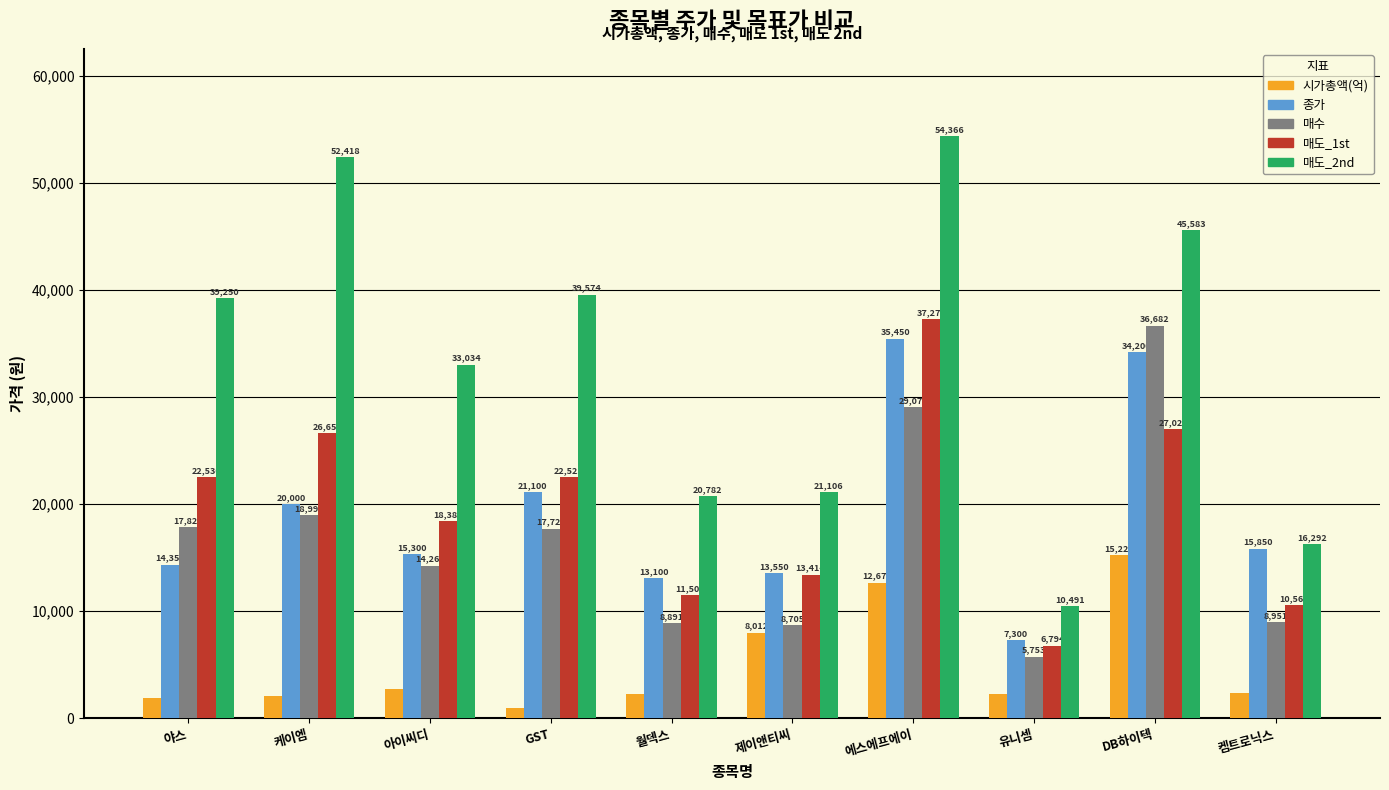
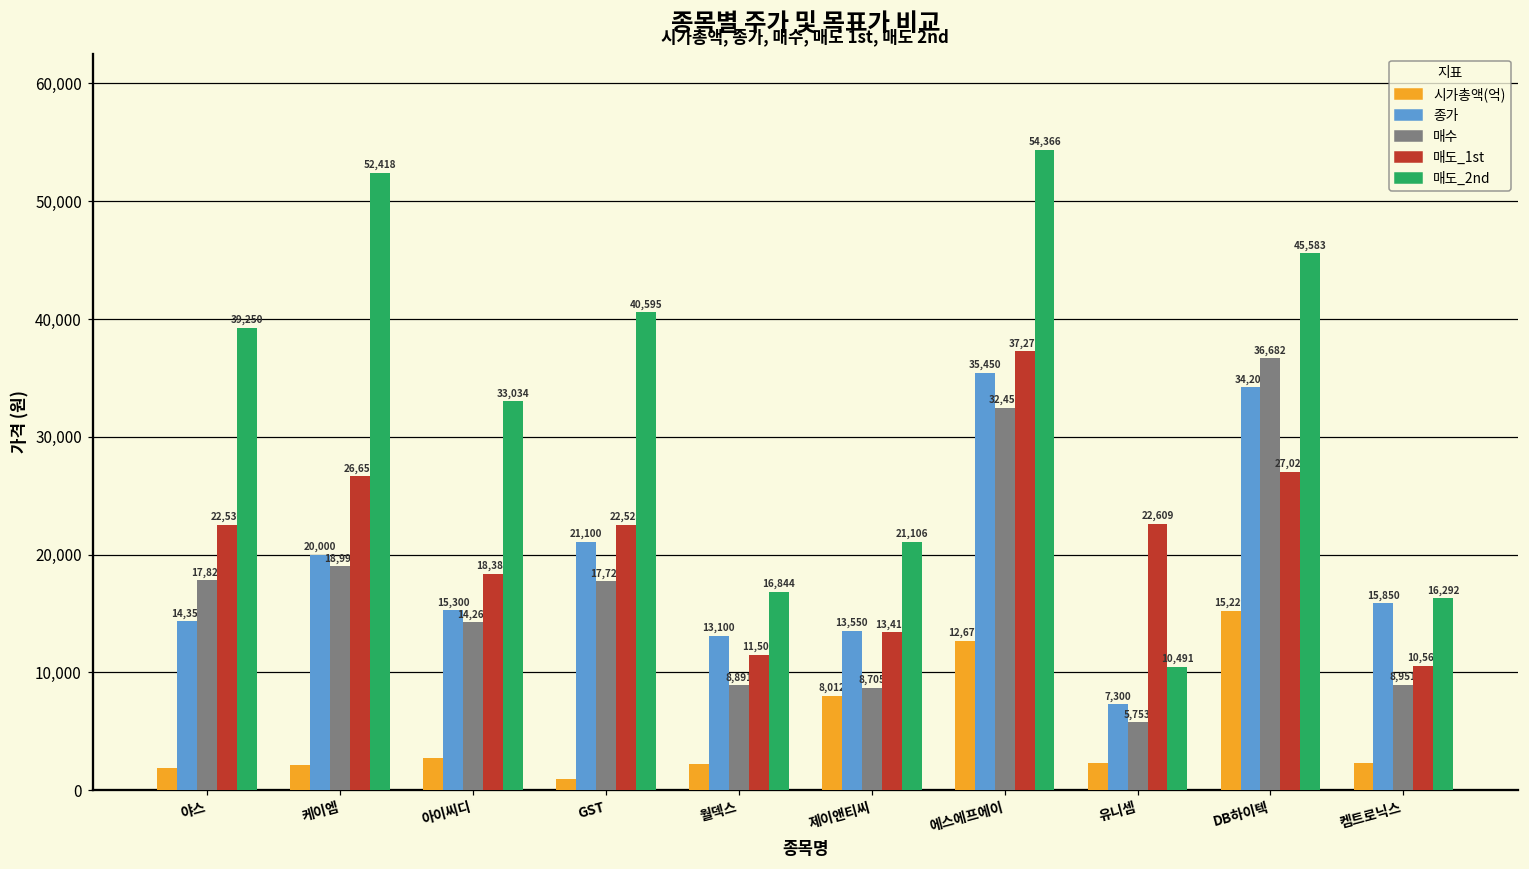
  {
    "시가총액(억)": {
      "제이앤티씨": "8,012",
      "에스에프에이": "12,676",
      "DB하이텍": "15,229"
    },
    "종가": {
      "야스": "14,350",
      "케이엠": "20,000",
      "아이씨디": "15,300",
      "GST": "21,100",
      "월덱스": "13,100",
      "제이앤티씨": "13,550",
      "에스에프에이": "35,450",
      "유니셈": "7,300",
      "DB하이텍": "34,200",
      "켐트로닉스": "15,850"
    },
    "매수": {
      "야스": "17,821",
      "케이엠": "18,990",
      "아이씨디": "14,262",
      "GST": "17,723",
      "월덱스": "8,891",
      "제이앤티씨": "8,705",
-     "에스에프에이": "29,079",
+     "에스에프에이": "32,456",
      "유니셈": "5,753",
      "DB하이텍": "36,682",
      "켐트로닉스": "8,951"
    },
    "매도_1st": {
      "야스": "22,530",
      "케이엠": "26,656",
      "아이씨디": "18,387",
      "GST": "22,525",
      "월덱스": "11,503",
      "제이앤티씨": "13,414",
      "에스에프에이": "37,270",
-     "유니셈": "6,794",
+     "유니셈": "22,609",
      "DB하이텍": "27,022",
      "켐트로닉스": "10,564"
    },
    "매도_2nd": {
      "야스": "39,250",
      "케이엠": "52,418",
      "아이씨디": "33,034",
-     "GST": "39,574",
-     "월덱스": "20,782",
+     "GST": "40,595",
+     "월덱스": "16,844",
      "제이앤티씨": "21,106",
      "에스에프에이": "54,366",
      "유니셈": "10,491",
      "DB하이텍": "45,583",
      "켐트로닉스": "16,292"
    }
  }
